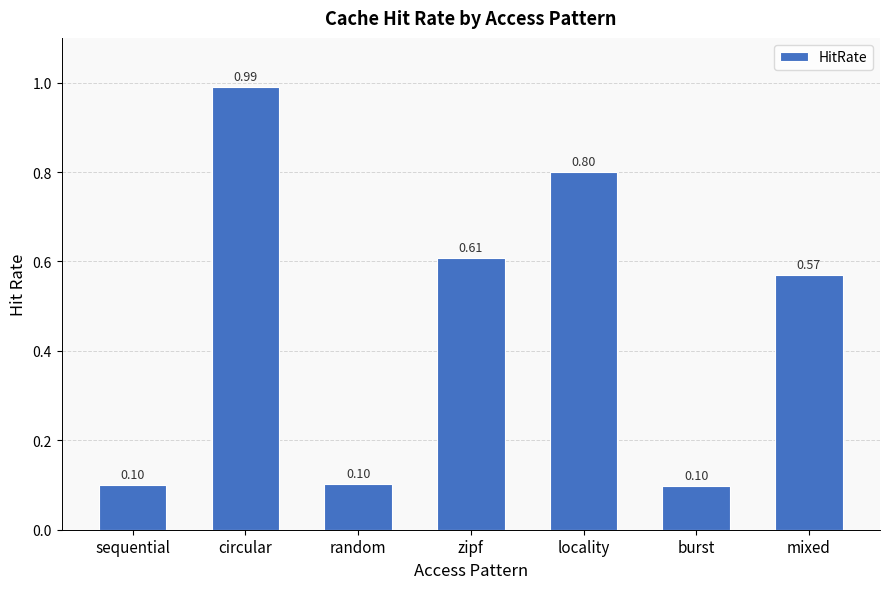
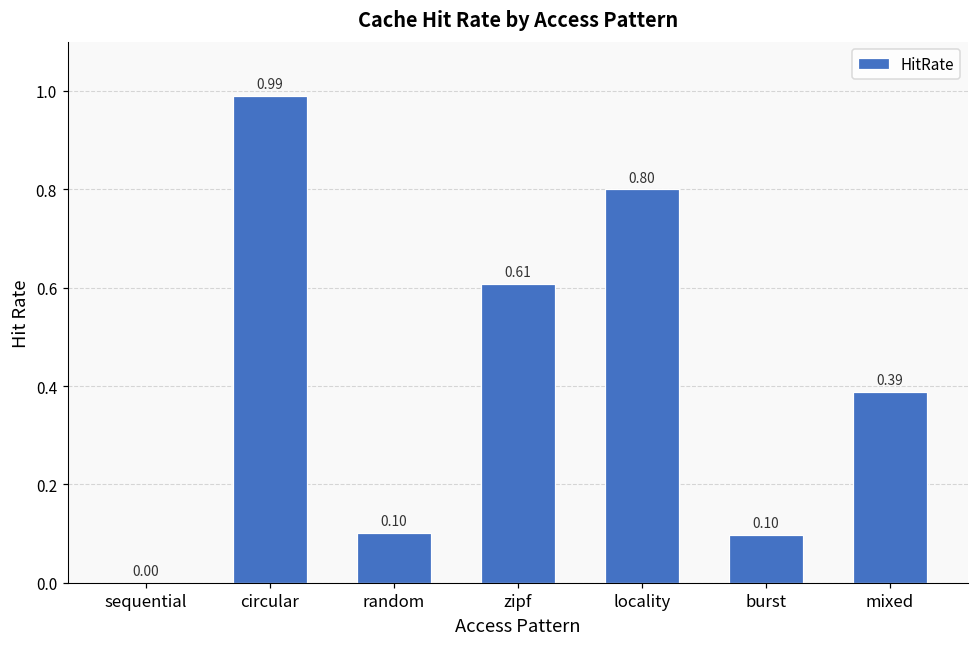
  {
-   "sequential": 0.10,
+   "sequential": 0.00,
    "circular": 0.99,
    "random": 0.10,
    "zipf": 0.61,
    "locality": 0.80,
    "burst": 0.10,
-   "mixed": 0.57
+   "mixed": 0.39
  }
